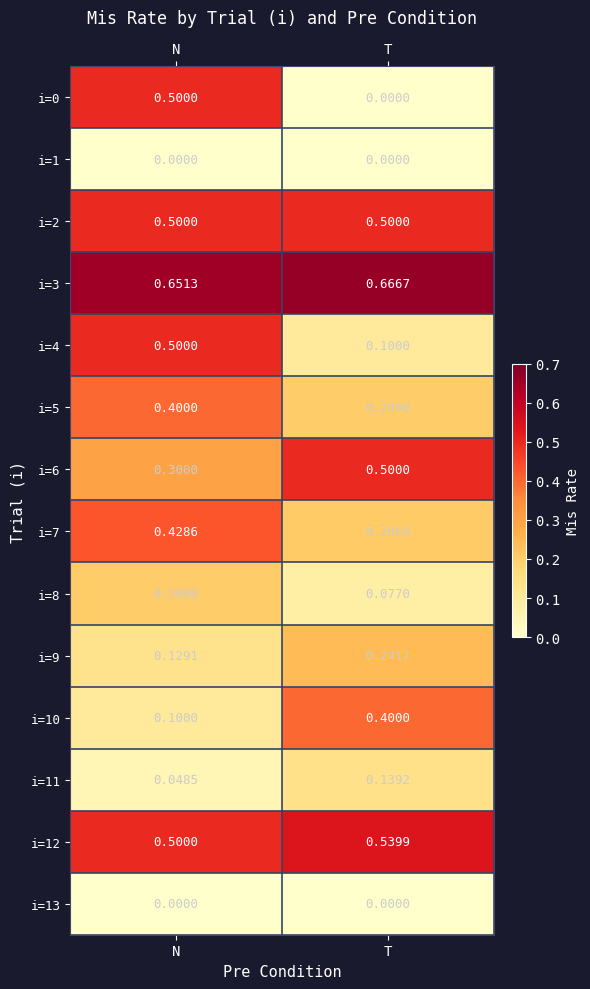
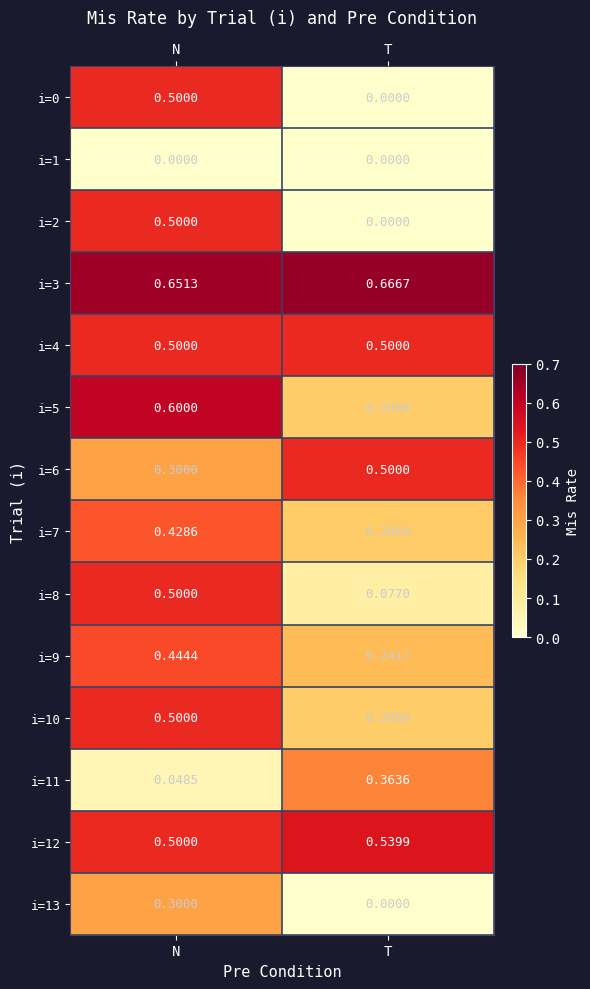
  {
    "i=0": {
      "N": 0.5000,
      "T": 0.0000
    },
    "i=1": {
      "N": 0.0000,
      "T": 0.0000
    },
    "i=2": {
      "N": 0.5000,
-     "T": 0.5000
+     "T": 0.0000
    },
    "i=3": {
      "N": 0.6513,
      "T": 0.6667
    },
    "i=4": {
      "N": 0.5000,
-     "T": 0.1000
+     "T": 0.5000
    },
    "i=5": {
-     "N": 0.4000,
+     "N": 0.6000,
      "T": 0.2000
    },
    "i=6": {
      "N": 0.3000,
      "T": 0.5000
    },
    "i=7": {
      "N": 0.4286,
      "T": 0.2069
    },
    "i=8": {
-     "N": 0.2000,
+     "N": 0.5000,
      "T": 0.0770
    },
    "i=9": {
-     "N": 0.1291,
+     "N": 0.4444,
      "T": 0.2417
    },
    "i=10": {
-     "N": 0.1000,
-     "T": 0.4000
+     "N": 0.5000,
+     "T": 0.2000
    },
    "i=11": {
      "N": 0.0485,
-     "T": 0.1392
+     "T": 0.3636
    },
    "i=12": {
      "N": 0.5000,
      "T": 0.5399
    },
    "i=13": {
-     "N": 0.0000,
+     "N": 0.3000,
      "T": 0.0000
    }
  }
